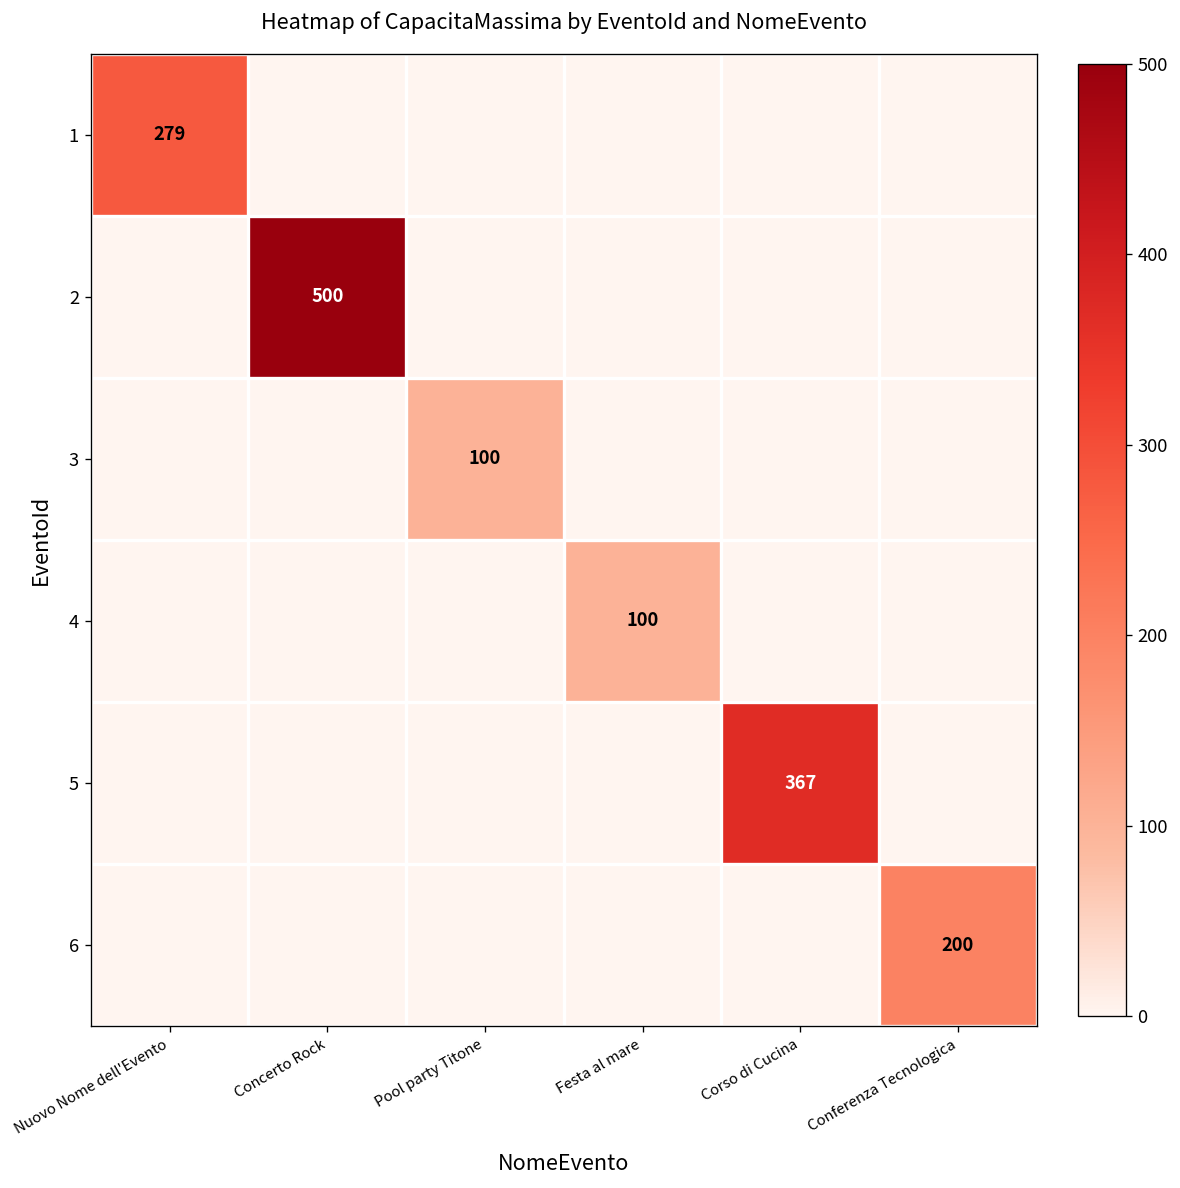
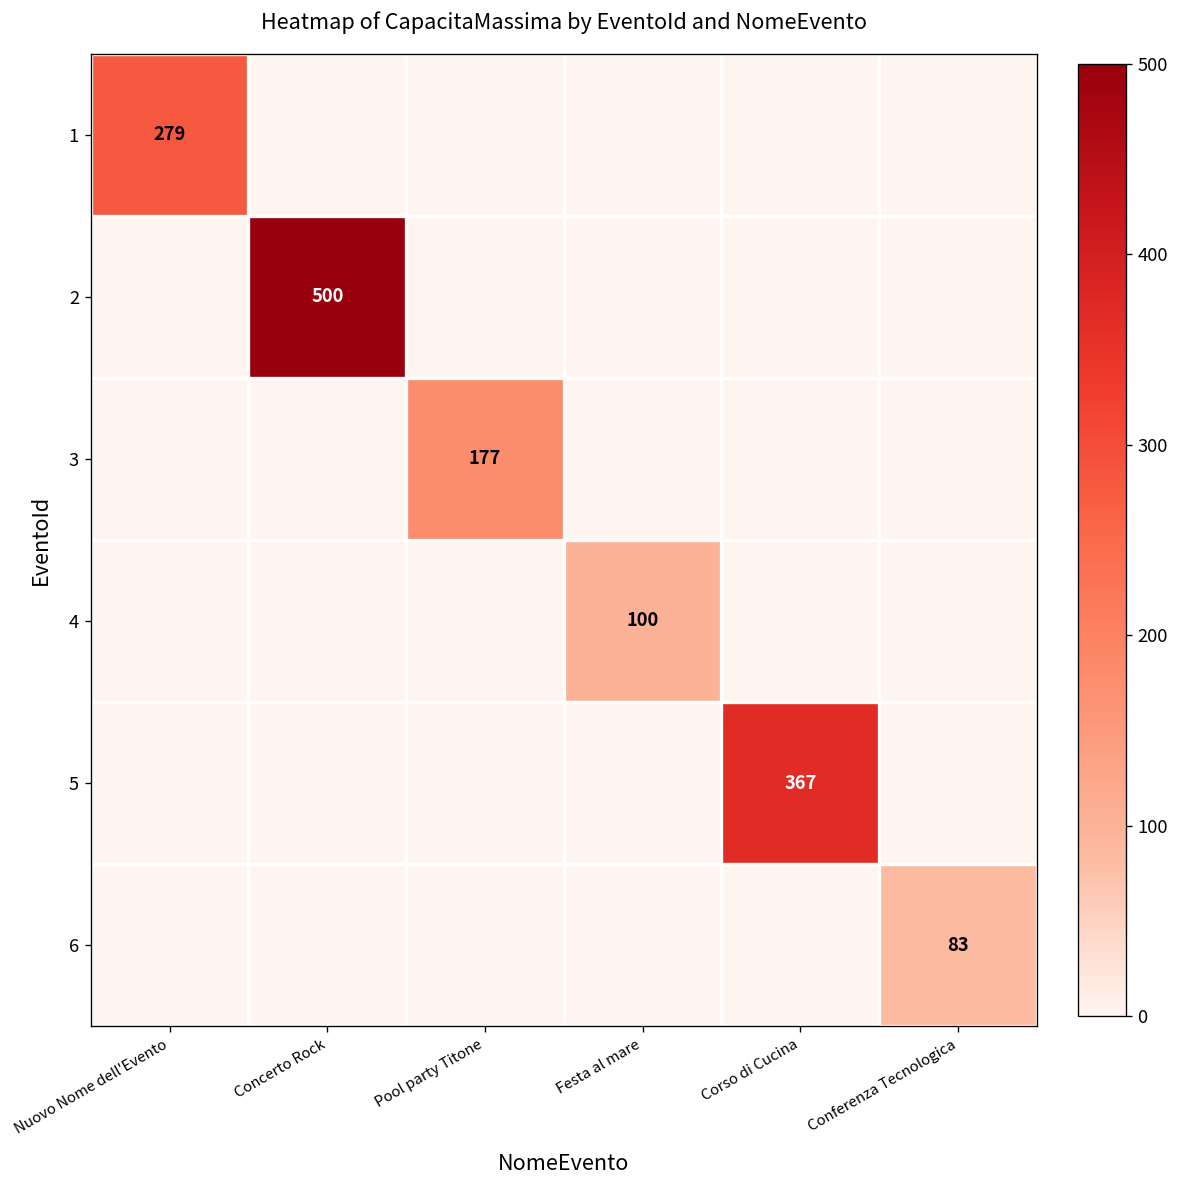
  {
    "1": {
      "Nuovo Nome dell'Evento": 279
    },
    "2": {
      "Concerto Rock": 500
    },
    "3": {
-     "Pool party Titone": 100
+     "Pool party Titone": 177
    },
    "4": {
      "Festa al mare": 100
    },
    "5": {
      "Corso di Cucina": 367
    },
    "6": {
-     "Conferenza Tecnologica": 200
+     "Conferenza Tecnologica": 83
    }
  }
